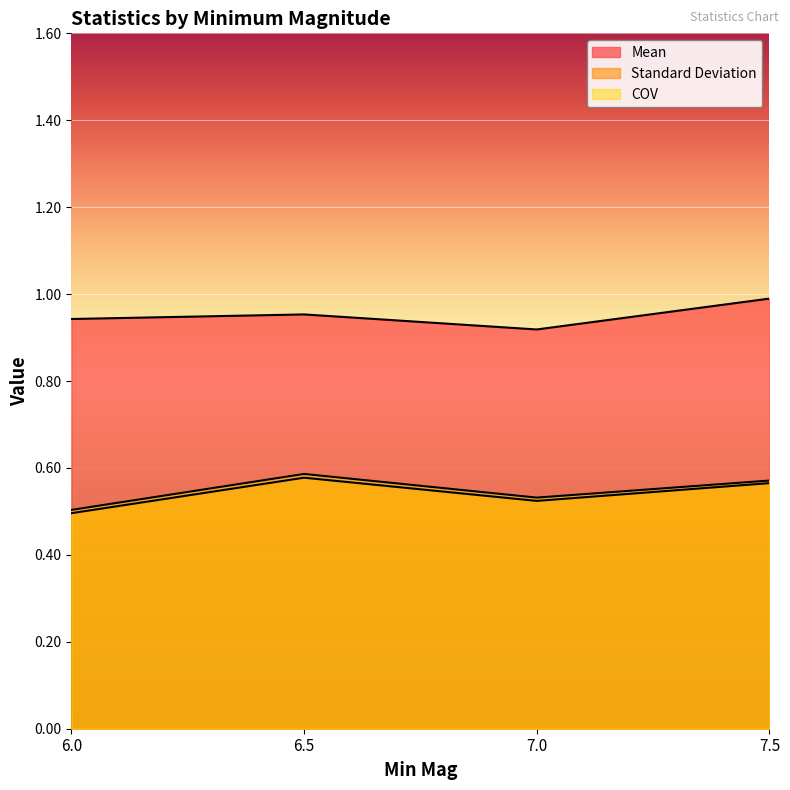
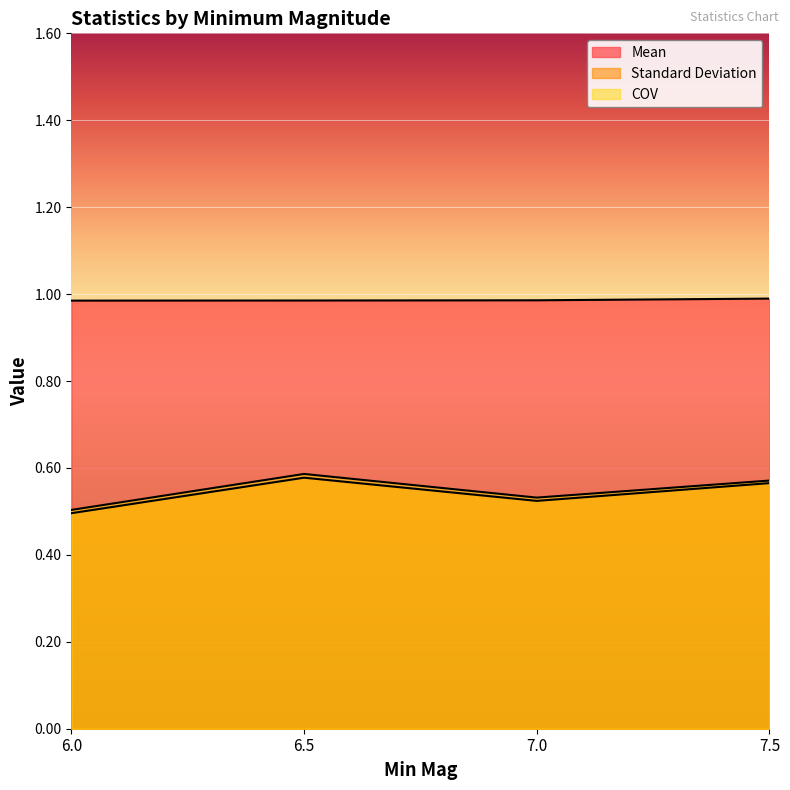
  {
    "Mean": {
-     "6.0": 0.94,
-     "6.5": 0.95,
-     "7.0": 0.92,
+     "6.0": 0.99,
+     "6.5": 0.99,
+     "7.0": 0.99,
      "7.5": 0.99
    },
    "Standard Deviation": {
      "6.0": 0.50,
      "6.5": 0.58,
      "7.0": 0.52
    },
    "COV": {
      "6.0": 0.50,
      "6.5": 0.59,
      "7.0": 0.53
    }
  }
